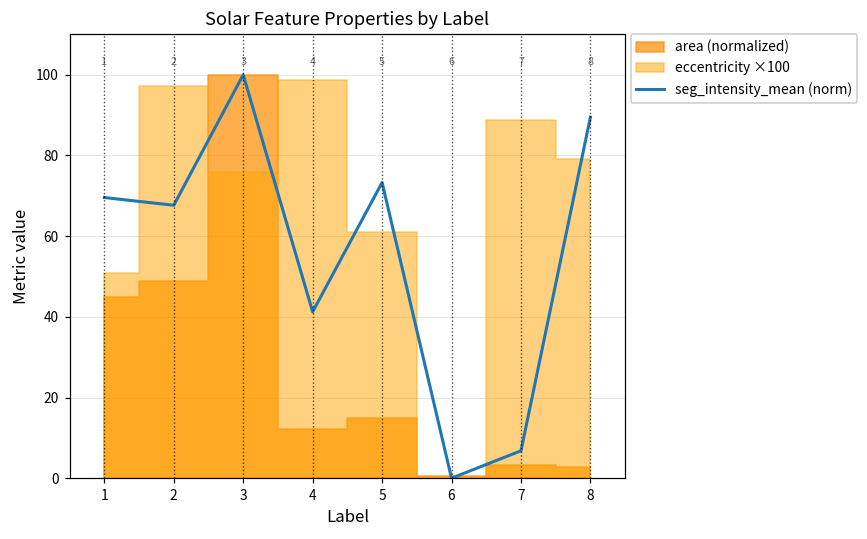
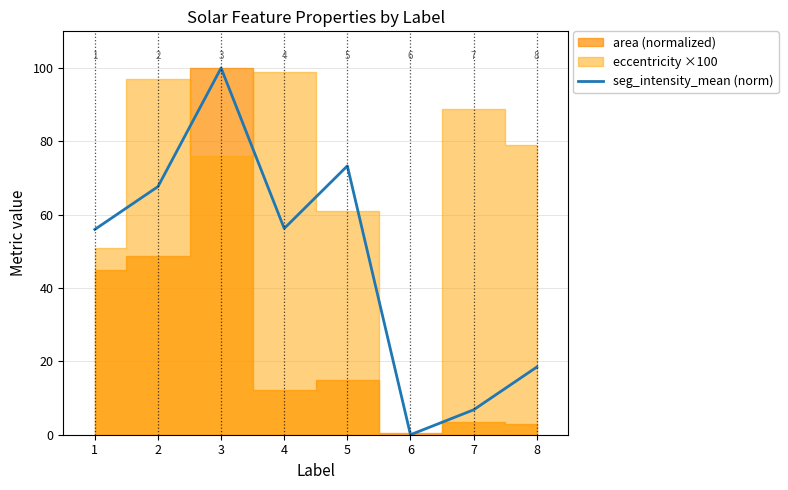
  {
    "seg_intensity_mean (norm)": {
-     "1": 70,
+     "1": 56,
      "2": 68,
-     "4": 41,
+     "4": 56,
      "5": 73,
      "6": 0,
      "7": 7,
-     "8": 90
+     "8": 18
    }
  }
